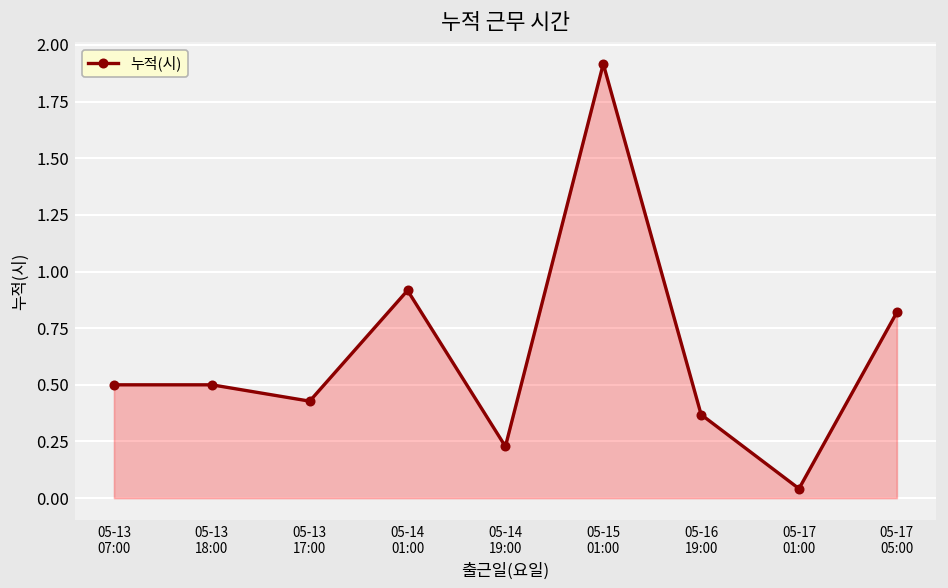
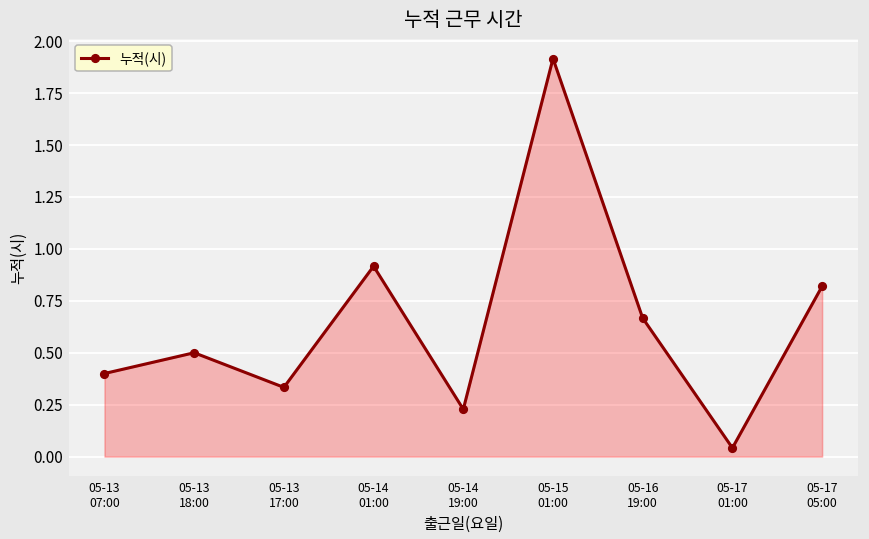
  {
-   "05-13 07:00": 0.5,
+   "05-13 07:00": 0.4,
    "05-13 18:00": 0.50,
-   "05-13 17:00": 0.43,
+   "05-13 17:00": 0.33,
    "05-14 01:00": 0.92,
    "05-14 19:00": 0.23,
    "05-15 01:00": 1.92,
-   "05-16 19:00": 0.37,
+   "05-16 19:00": 0.67,
    "05-17 01:00": 0.04,
    "05-17 05:00": 0.82
  }
